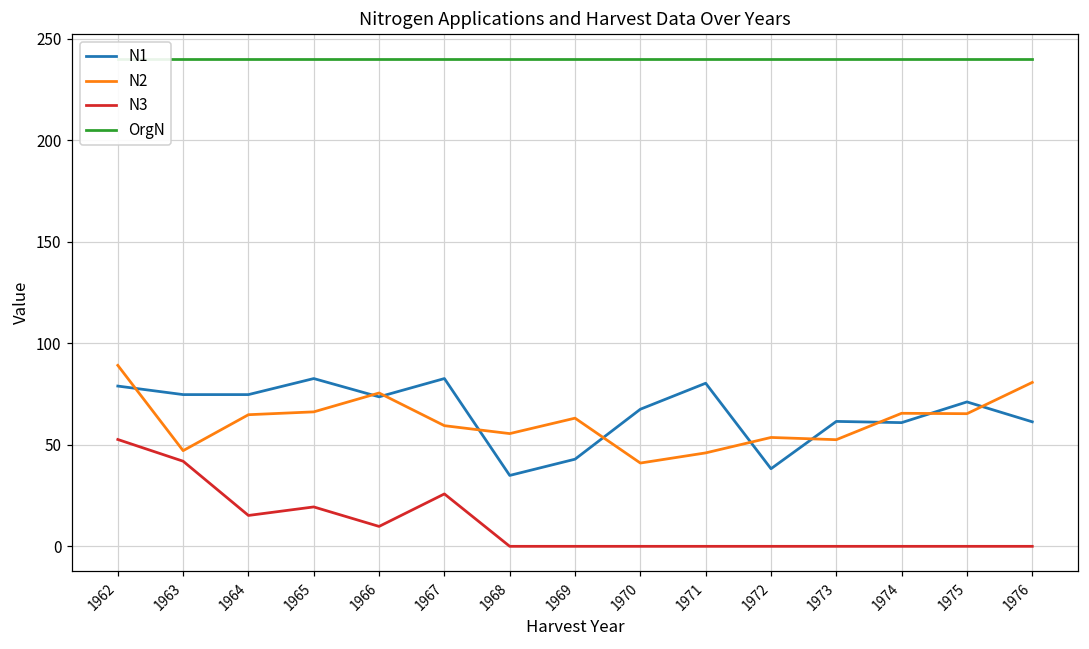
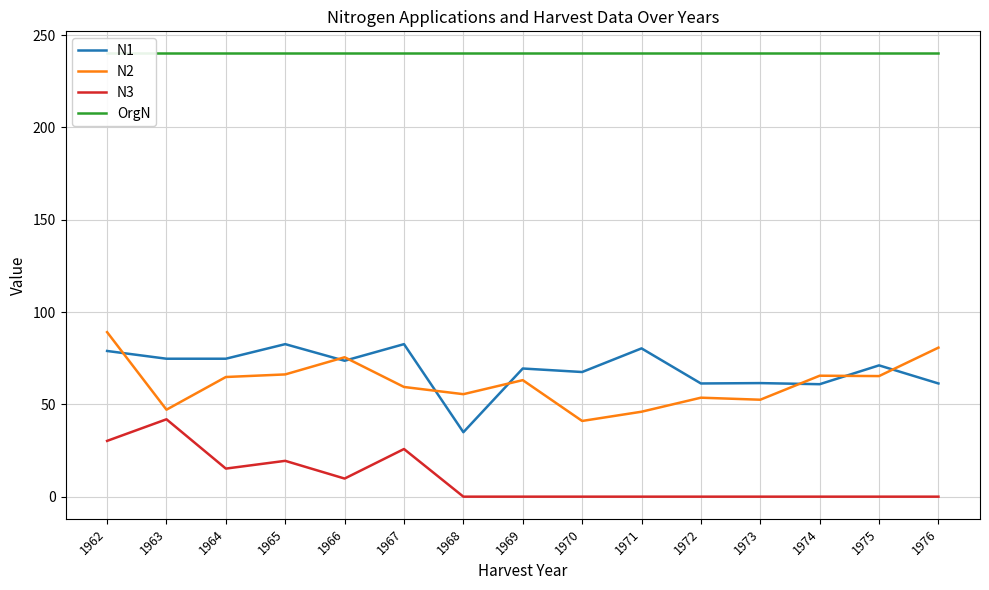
  {
    "N1": {
      "1962": 79,
      "1963": 75,
      "1964": 75,
      "1965": 83,
      "1966": 74,
      "1967": 83,
      "1968": 35,
-     "1969": 43,
+     "1969": 69,
      "1970": 68,
      "1971": 80,
-     "1972": 38,
+     "1972": 61,
      "1973": 62,
      "1974": 61,
      "1975": 71,
      "1976": 61
    },
    "N2": {
      "1962": 89,
      "1963": 47,
      "1964": 65,
      "1965": 66,
      "1966": 76,
      "1967": 59,
      "1968": 56,
      "1969": 63,
      "1970": 41,
      "1971": 46,
      "1972": 54,
      "1973": 53,
      "1974": 66,
      "1975": 65,
      "1976": 81
    },
    "N3": {
-     "1962": 53,
+     "1962": 30,
      "1963": 42,
      "1964": 15,
      "1965": 19,
      "1966": 10,
      "1967": 26,
      "1968": 0,
      "1969": 0,
      "1970": 0,
      "1971": 0,
      "1972": 0,
      "1973": 0,
      "1974": 0,
      "1975": 0,
      "1976": 0
    },
    "OrgN": {
      "1963": 240,
      "1964": 240,
      "1965": 240,
      "1966": 240,
      "1967": 240,
      "1968": 240,
      "1969": 240,
      "1970": 240,
      "1971": 240,
      "1972": 240,
      "1973": 240,
      "1974": 240,
      "1975": 240,
      "1976": 240
    }
  }
